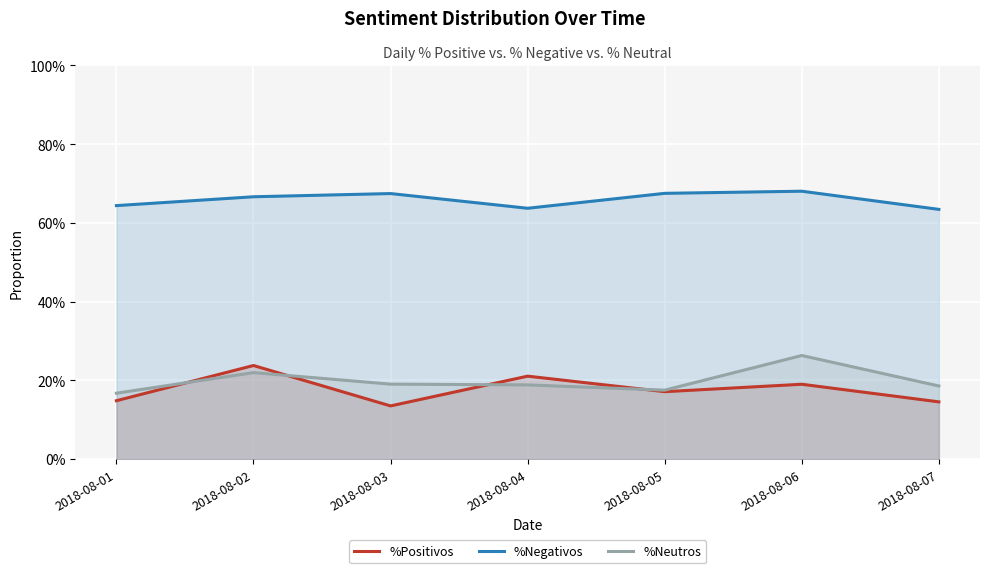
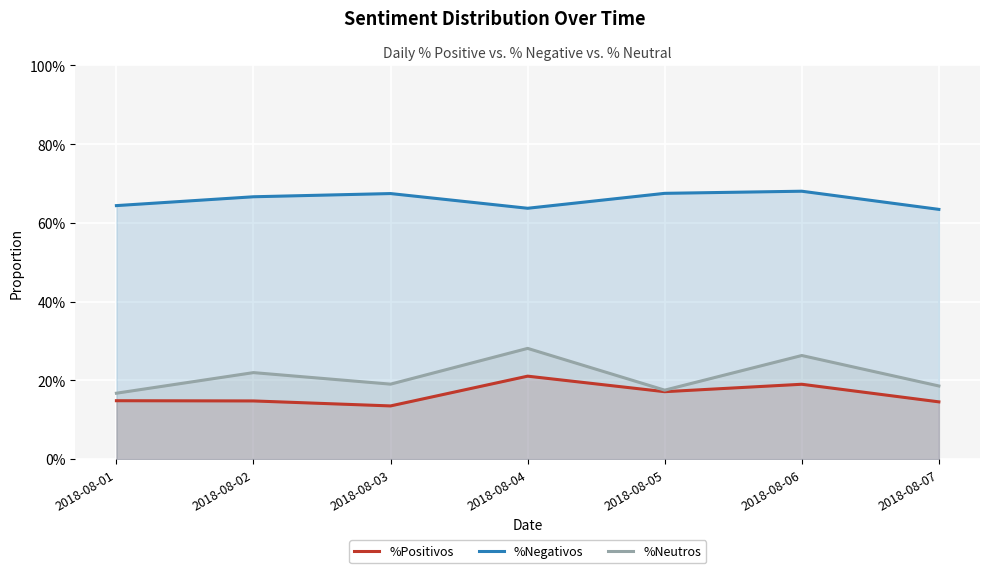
  {
    "%Positivos": {
      "2018-08-01": "15%",
-     "2018-08-02": "24%",
+     "2018-08-02": "15%",
      "2018-08-03": "14%",
      "2018-08-04": "21%",
      "2018-08-06": "19%",
      "2018-08-07": "15%"
    },
    "%Negativos": {
      "2018-08-01": "64%",
      "2018-08-02": "67%",
      "2018-08-03": "67%",
      "2018-08-04": "64%",
      "2018-08-05": "68%",
      "2018-08-06": "68%",
      "2018-08-07": "63%"
    },
    "%Neutros": {
      "2018-08-01": "17%",
      "2018-08-02": "22%",
      "2018-08-03": "19%",
-     "2018-08-04": "19%",
+     "2018-08-04": "28%",
      "2018-08-06": "26%",
      "2018-08-07": "19%"
    }
  }
